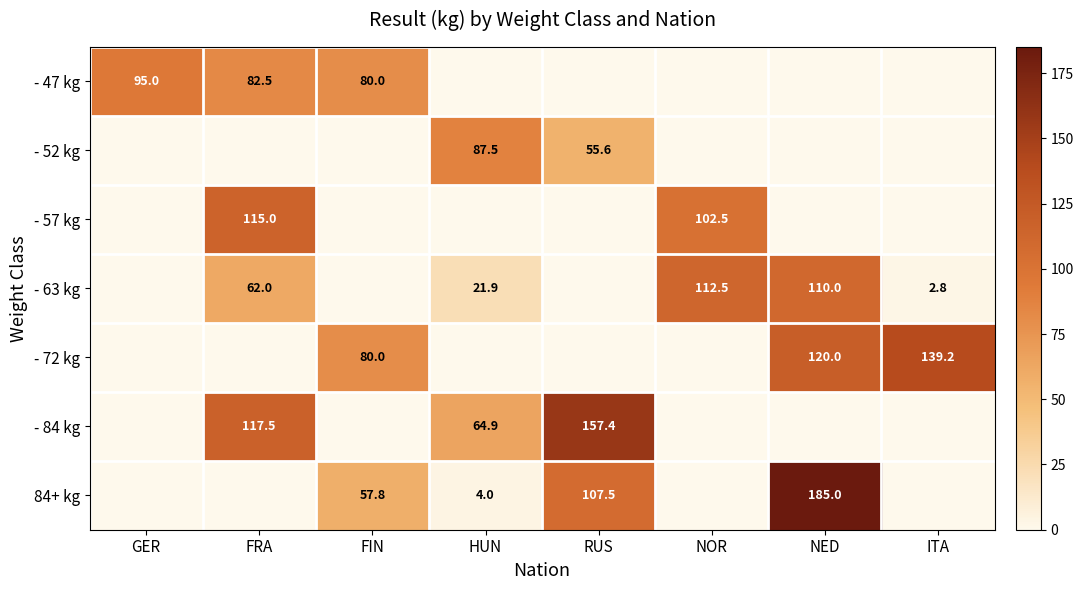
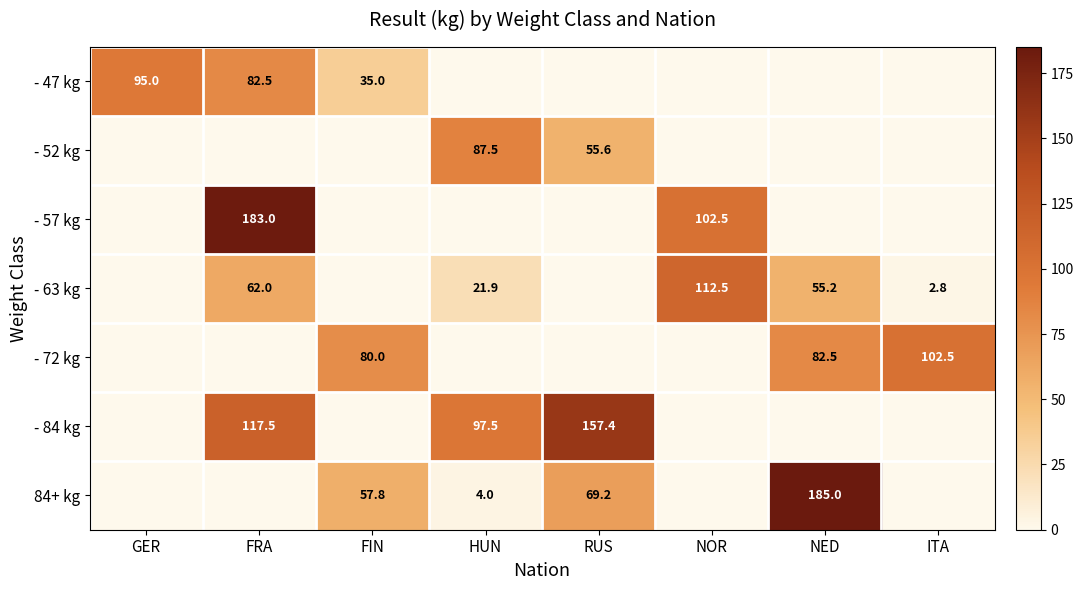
  {
    "- 47 kg": {
      "GER": 95.0,
      "FRA": 82.5,
-     "FIN": 80.0
+     "FIN": 35.0
    },
    "- 52 kg": {
      "HUN": 87.5,
      "RUS": 55.6
    },
    "- 57 kg": {
-     "FRA": 115.0,
+     "FRA": 183.0,
      "NOR": 102.5
    },
    "- 63 kg": {
      "FRA": 62.0,
      "HUN": 21.9,
      "NOR": 112.5,
-     "NED": 110.0,
+     "NED": 55.2,
      "ITA": 2.8
    },
    "- 72 kg": {
      "FIN": 80.0,
-     "NED": 120.0,
-     "ITA": 139.2
+     "NED": 82.5,
+     "ITA": 102.5
    },
    "- 84 kg": {
      "FRA": 117.5,
-     "HUN": 64.9,
+     "HUN": 97.5,
      "RUS": 157.4
    },
    "84+ kg": {
      "FIN": 57.8,
      "HUN": 4.0,
-     "RUS": 107.5,
+     "RUS": 69.2,
      "NED": 185.0
    }
  }
